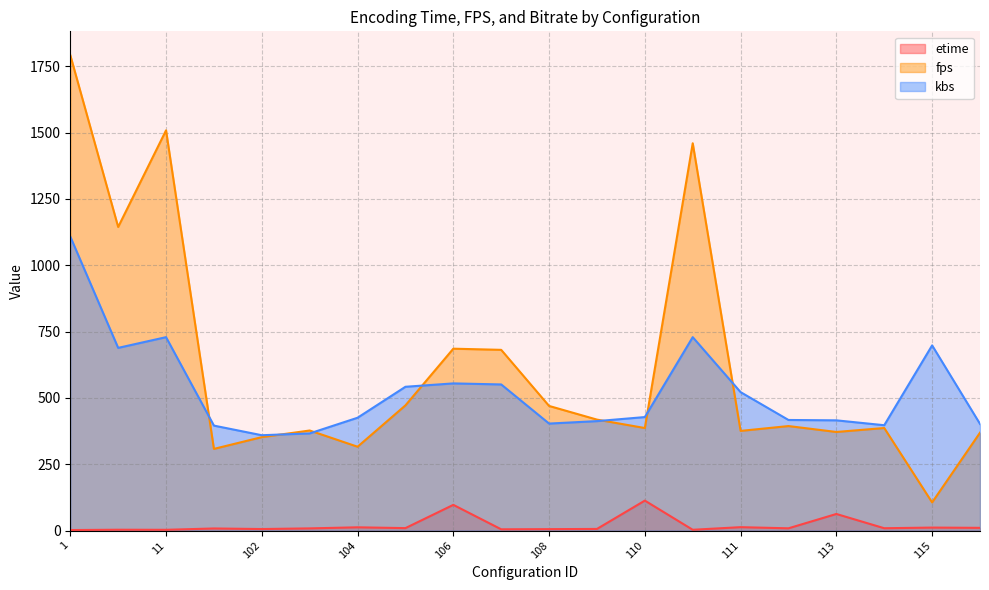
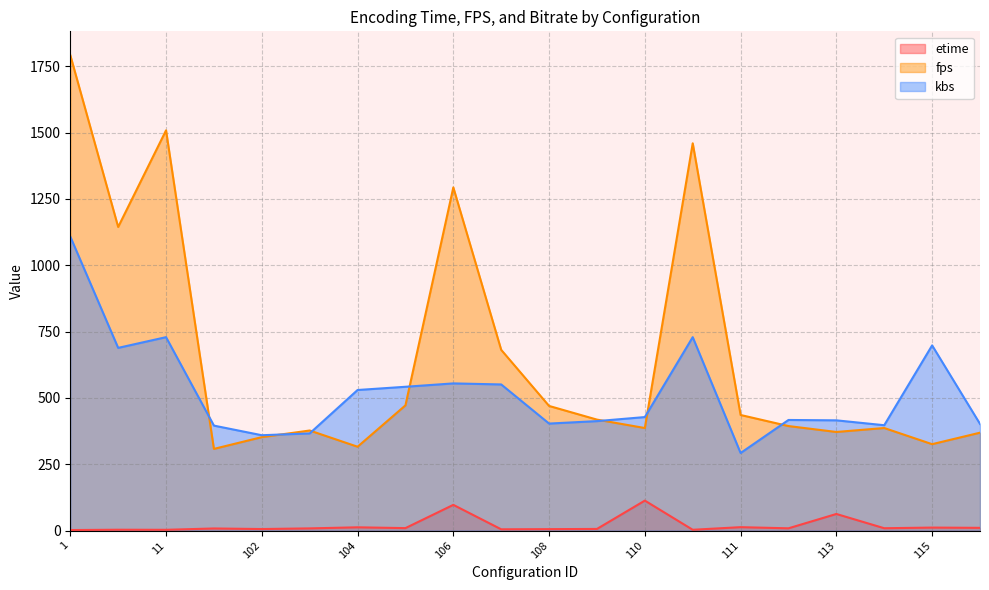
  {
    "etime": {
      "102": 10,
      "104": 10,
      "106": 100,
      "108": 10,
      "110": 110,
      "111": 10,
      "113": 60,
      "115": 10
    },
    "fps": {
      "104": 320,
-     "106": 690,
+     "106": 1290,
      "108": 470,
      "110": 390,
-     "111": 380,
+     "111": 440,
      "113": 370,
-     "115": 110
+     "115": 330
    },
    "kbs": {
-     "104": 430,
+     "104": 530,
      "106": 550,
      "108": 400,
      "110": 430,
-     "111": 520,
+     "111": 290,
      "113": 420,
      "115": 700
    }
  }
